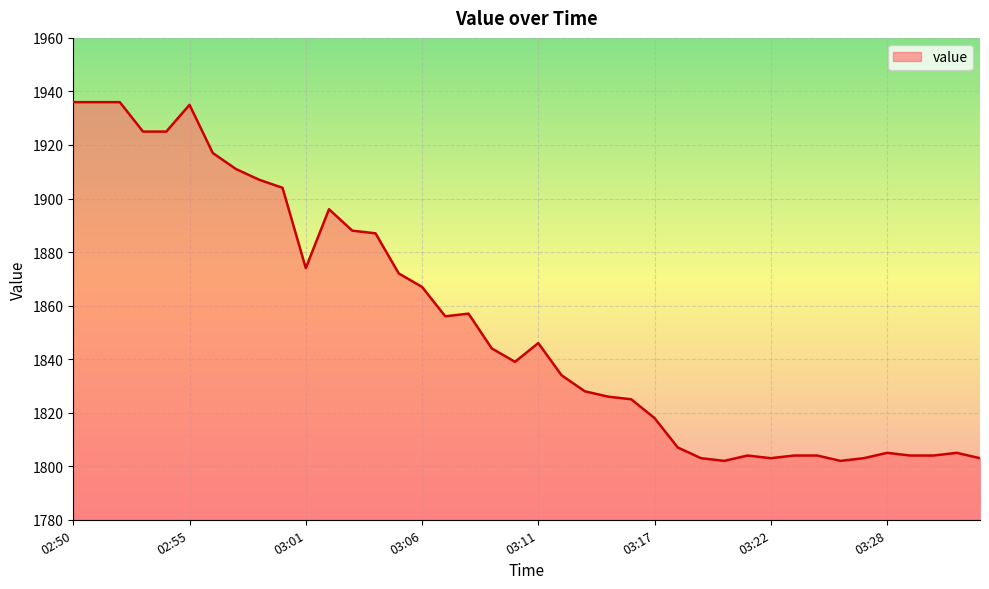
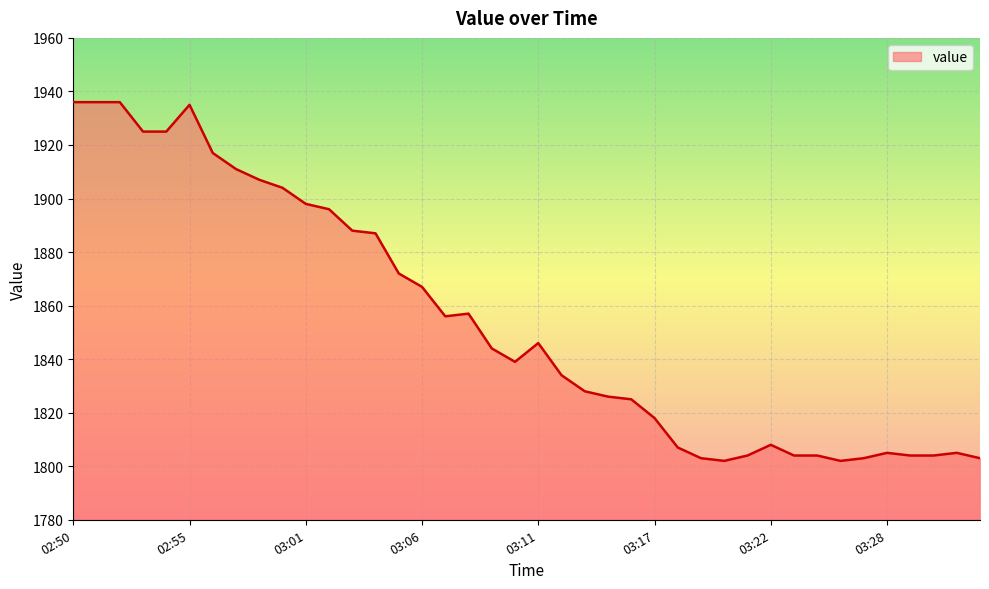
  {
    "02:50": 1936,
    "02:55": 1935,
-   "03:01": 1874,
+   "03:01": 1898,
    "03:06": 1867,
    "03:11": 1846,
    "03:17": 1818,
-   "03:22": 1803,
+   "03:22": 1808,
    "03:28": 1805
  }
